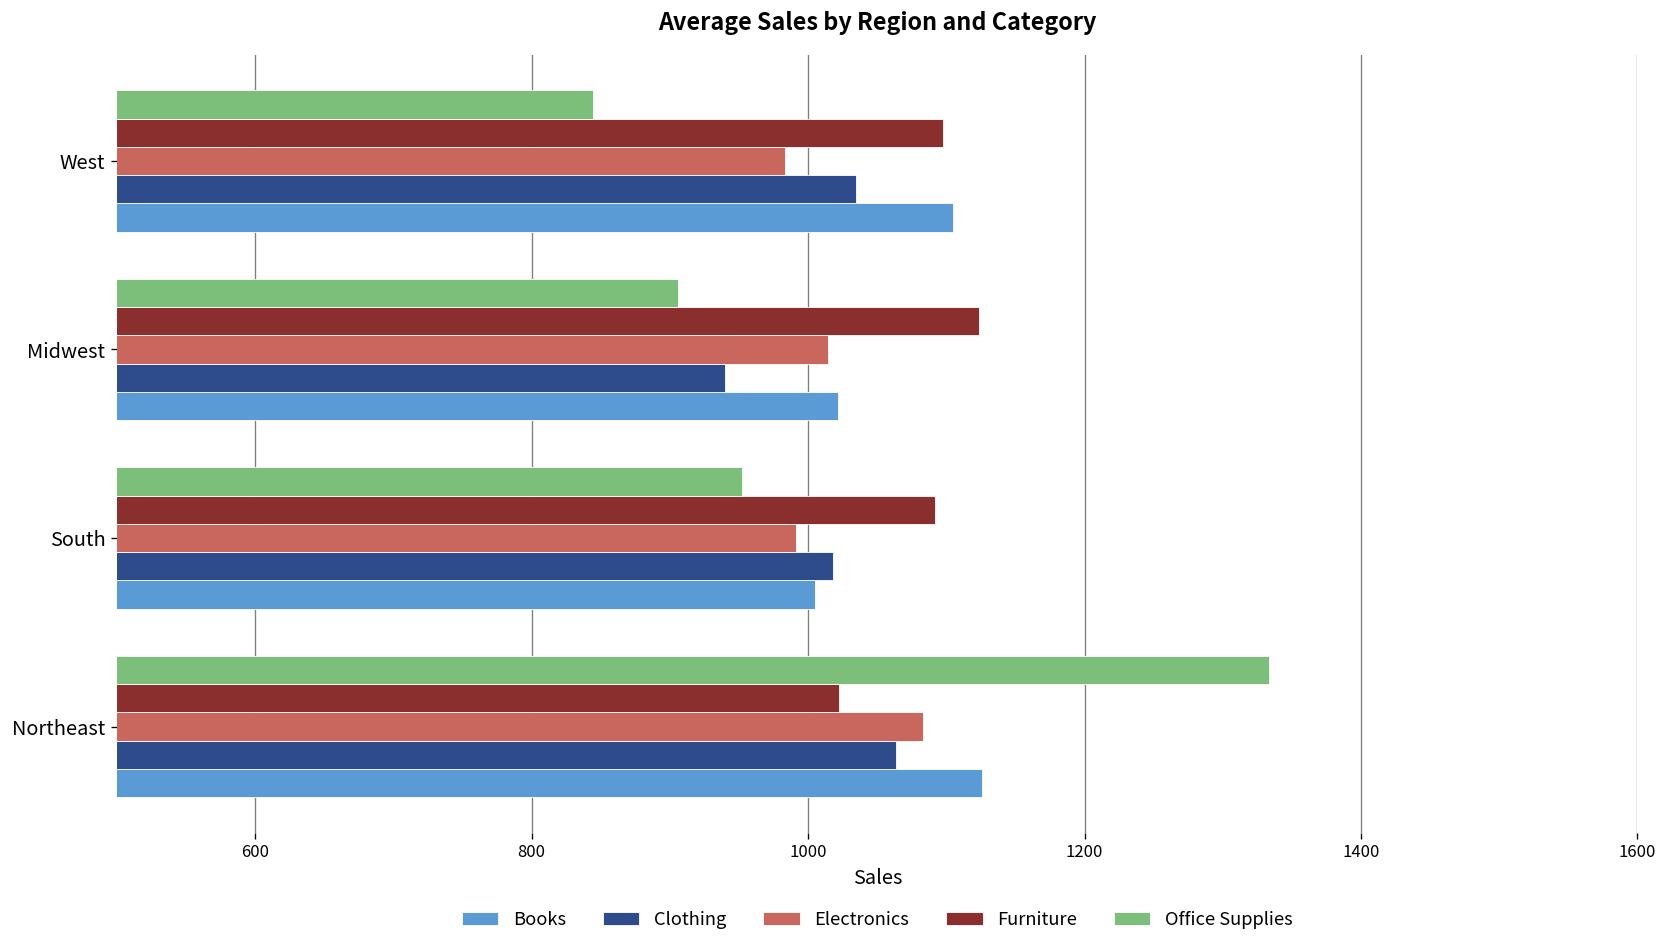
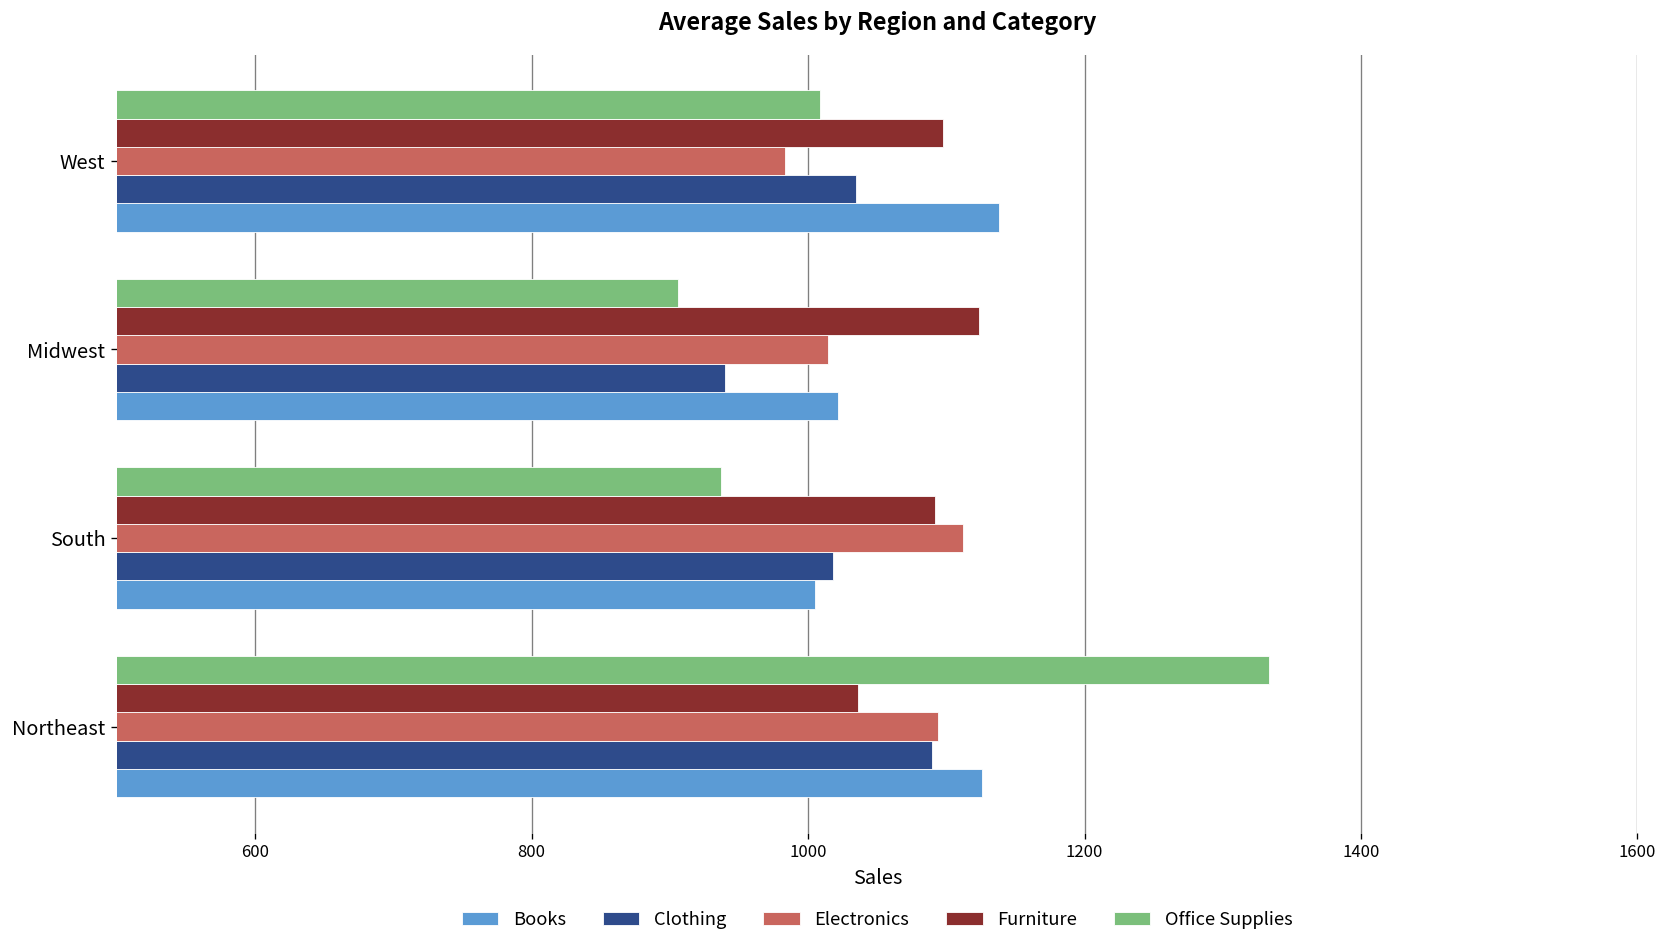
  {
    "Books": {
-     "West": 1105,
+     "West": 1138,
      "Midwest": 1021,
      "South": 1005,
      "Northeast": 1126
    },
    "Clothing": {
      "West": 1035,
      "Midwest": 940,
      "South": 1018,
-     "Northeast": 1064
+     "Northeast": 1090
    },
    "Electronics": {
      "West": 983,
      "Midwest": 1014,
-     "South": 991,
-     "Northeast": 1083
+     "South": 1112,
+     "Northeast": 1094
    },
    "Furniture": {
      "West": 1098,
      "Midwest": 1124,
      "South": 1092,
-     "Northeast": 1022
+     "Northeast": 1036
    },
    "Office Supplies": {
-     "West": 845,
+     "West": 1008,
      "Midwest": 905,
-     "South": 952,
+     "South": 937,
      "Northeast": 1333
    }
  }
